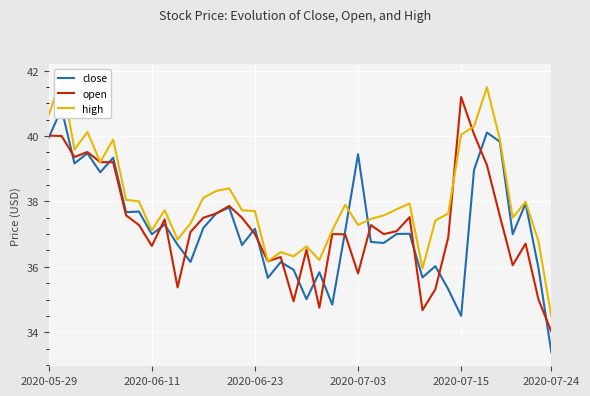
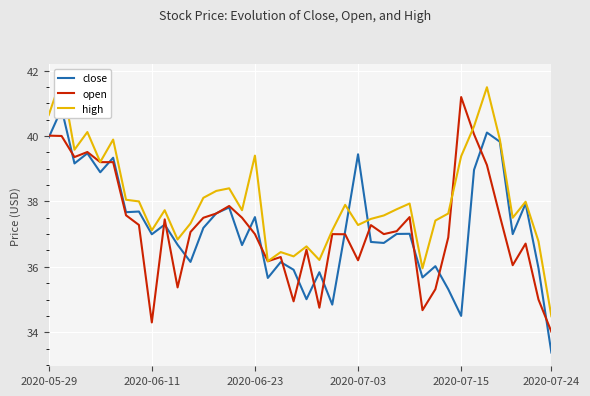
  {
    "close": {
      "2020-06-11": 37.0,
-     "2020-06-23": 37.2,
+     "2020-06-23": 37.5,
      "2020-07-03": 39.4,
      "2020-07-15": 34.5,
      "2020-07-24": 33.4
    },
    "open": {
-     "2020-06-11": 36.6,
+     "2020-06-11": 34.3,
      "2020-06-23": 37.0,
-     "2020-07-03": 35.8,
+     "2020-07-03": 36.2,
      "2020-07-15": 41.2,
      "2020-07-24": 34.0
    },
    "high": {
      "2020-05-29": 40.6,
      "2020-06-11": 37.1,
-     "2020-06-23": 37.7,
+     "2020-06-23": 39.4,
      "2020-07-03": 37.3,
-     "2020-07-15": 40.0,
+     "2020-07-15": 39.4,
      "2020-07-24": 34.5
    }
  }
